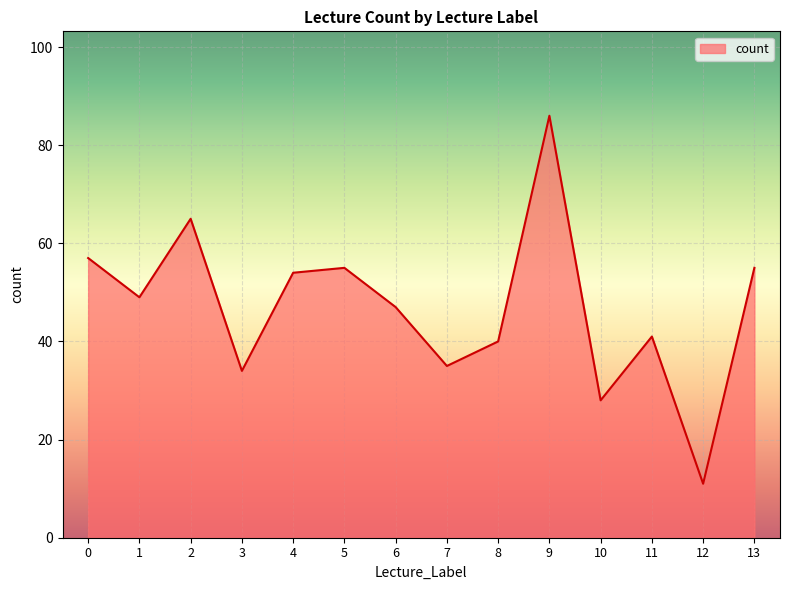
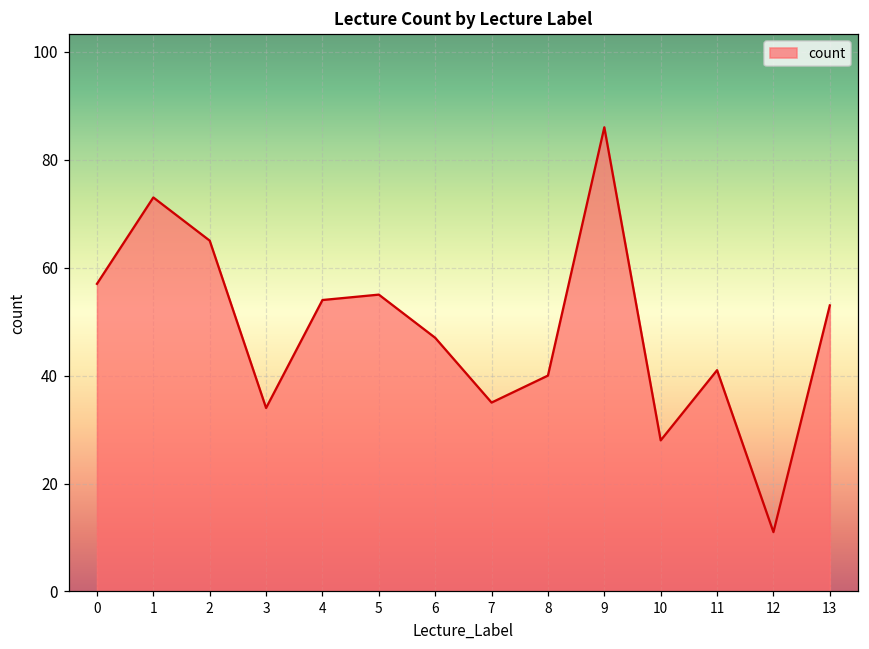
  {
    "0": 57,
-   "1": 49,
+   "1": 73,
    "2": 65,
    "3": 34,
    "4": 54,
    "5": 55,
    "6": 47,
    "7": 35,
    "8": 40,
    "9": 86,
    "10": 28,
    "11": 41,
    "12": 11,
-   "13": 55
+   "13": 53
  }
